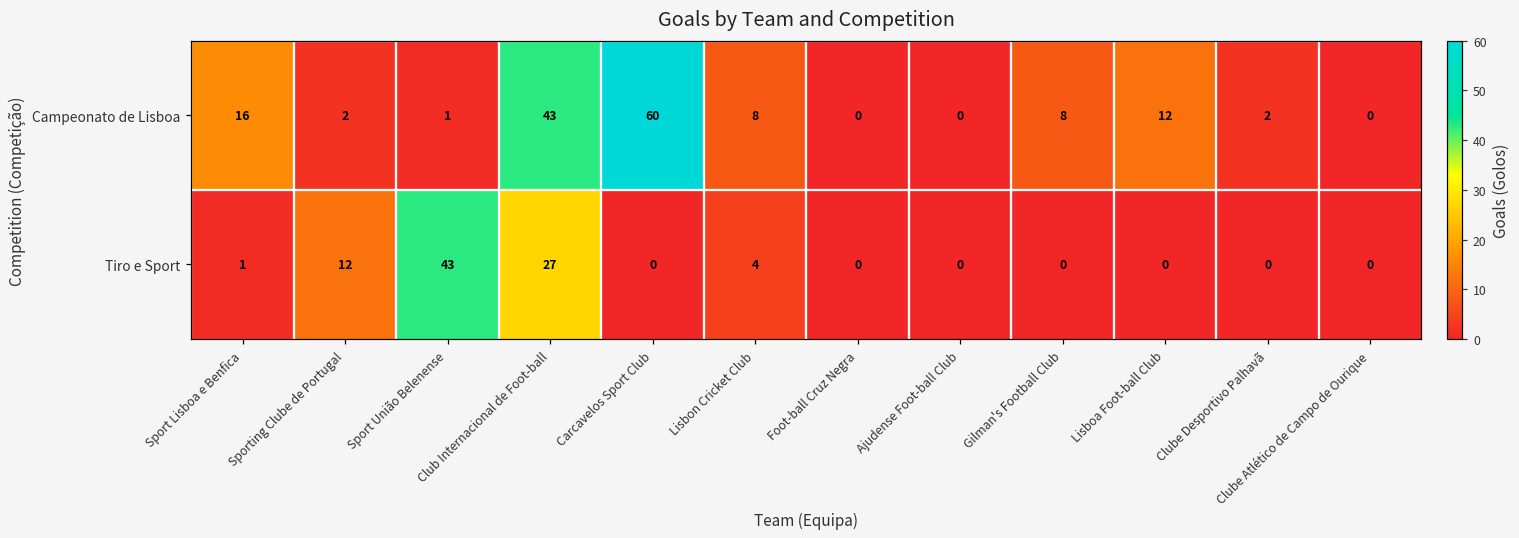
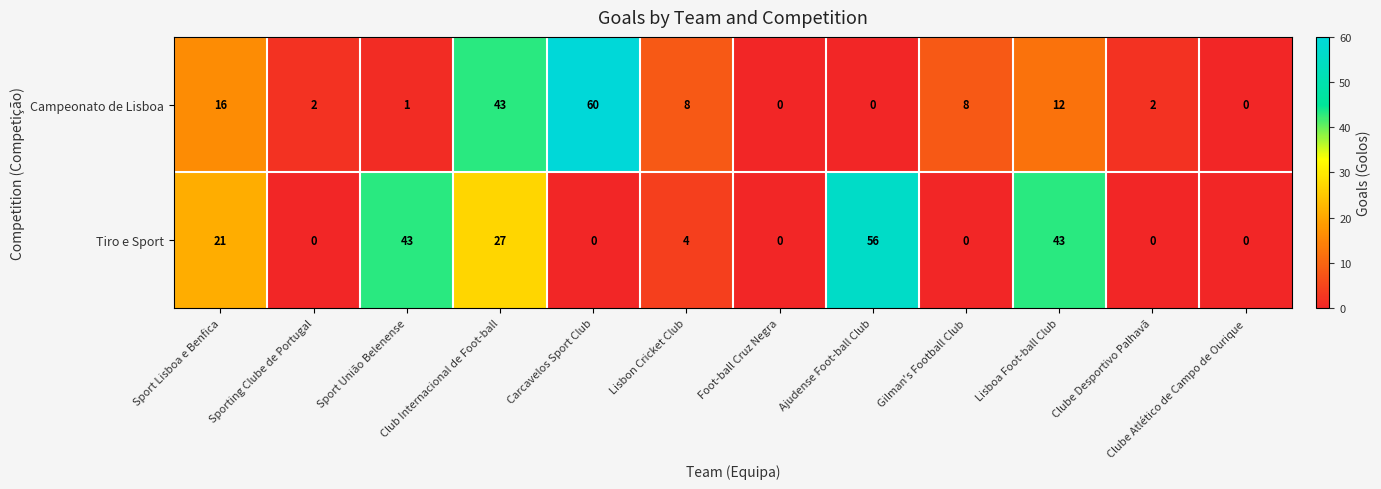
  {
    "Campeonato de Lisboa": {
      "Sport Lisboa e Benfica": 16,
      "Sporting Clube de Portugal": 2,
      "Sport União Belenense": 1,
      "Club Internacional de Foot-ball": 43,
      "Carcavelos Sport Club": 60,
      "Lisbon Cricket Club": 8,
      "Foot-ball Cruz Negra": 0,
      "Ajudense Foot-ball Club": 0,
      "Gilman's Football Club": 8,
      "Lisboa Foot-ball Club": 12,
      "Clube Desportivo Palhavã": 2,
      "Clube Atlético de Campo de Ourique": 0
    },
    "Tiro e Sport": {
-     "Sport Lisboa e Benfica": 1,
-     "Sporting Clube de Portugal": 12,
+     "Sport Lisboa e Benfica": 21,
+     "Sporting Clube de Portugal": 0,
      "Sport União Belenense": 43,
      "Club Internacional de Foot-ball": 27,
      "Carcavelos Sport Club": 0,
      "Lisbon Cricket Club": 4,
      "Foot-ball Cruz Negra": 0,
-     "Ajudense Foot-ball Club": 0,
+     "Ajudense Foot-ball Club": 56,
      "Gilman's Football Club": 0,
-     "Lisboa Foot-ball Club": 0,
+     "Lisboa Foot-ball Club": 43,
      "Clube Desportivo Palhavã": 0,
      "Clube Atlético de Campo de Ourique": 0
    }
  }
